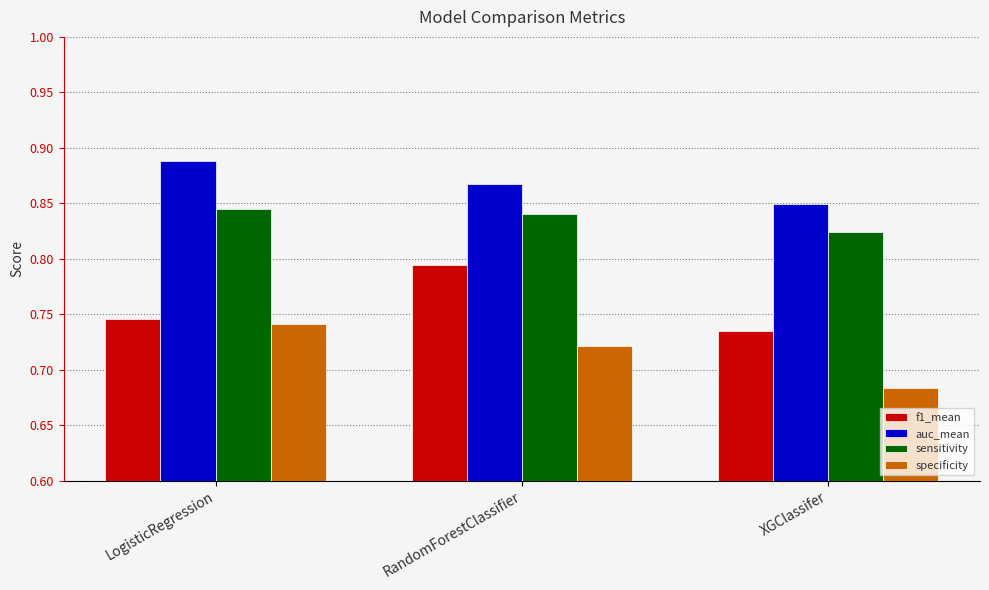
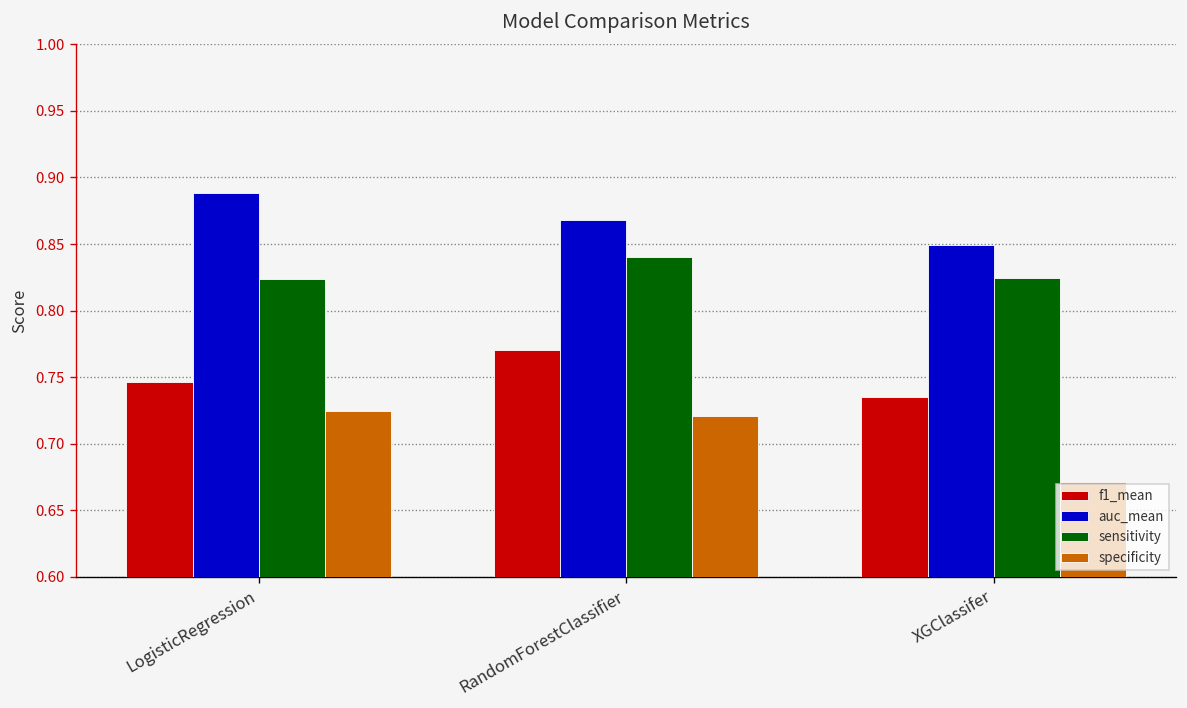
  {
    "f1_mean": {
      "LogisticRegression": 0.746,
-     "RandomForestClassifier": 0.794,
+     "RandomForestClassifier": 0.770,
      "XGClassifer": 0.735
    },
    "auc_mean": {
      "LogisticRegression": 0.889,
      "RandomForestClassifier": 0.868,
      "XGClassifer": 0.849
    },
    "sensitivity": {
-     "LogisticRegression": 0.845,
+     "LogisticRegression": 0.824,
      "RandomForestClassifier": 0.841,
      "XGClassifer": 0.824
    },
    "specificity": {
-     "LogisticRegression": 0.741,
+     "LogisticRegression": 0.725,
      "RandomForestClassifier": 0.721,
-     "XGClassifer": 0.684
+     "XGClassifer": 0.672
    }
  }
